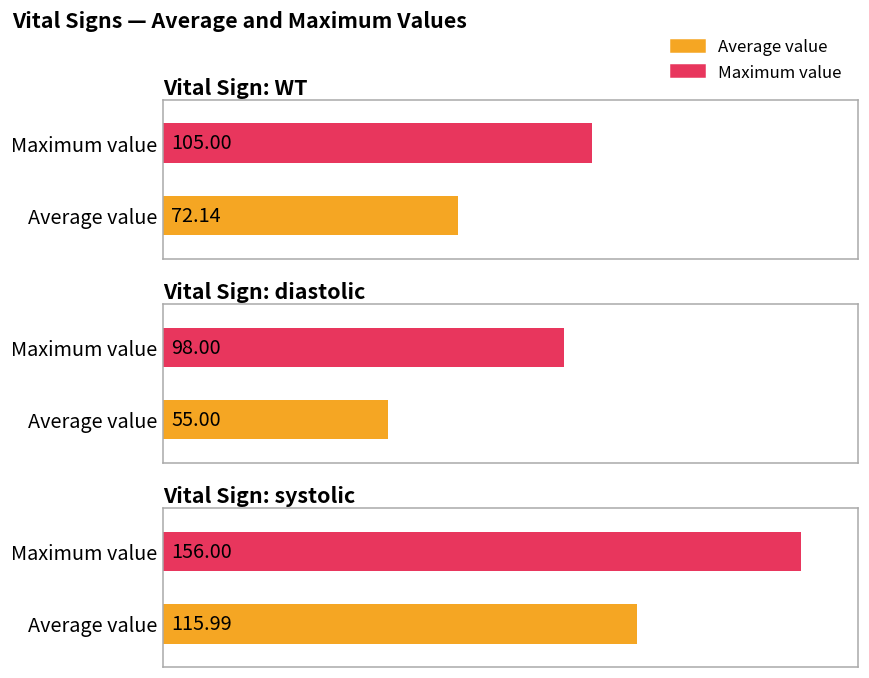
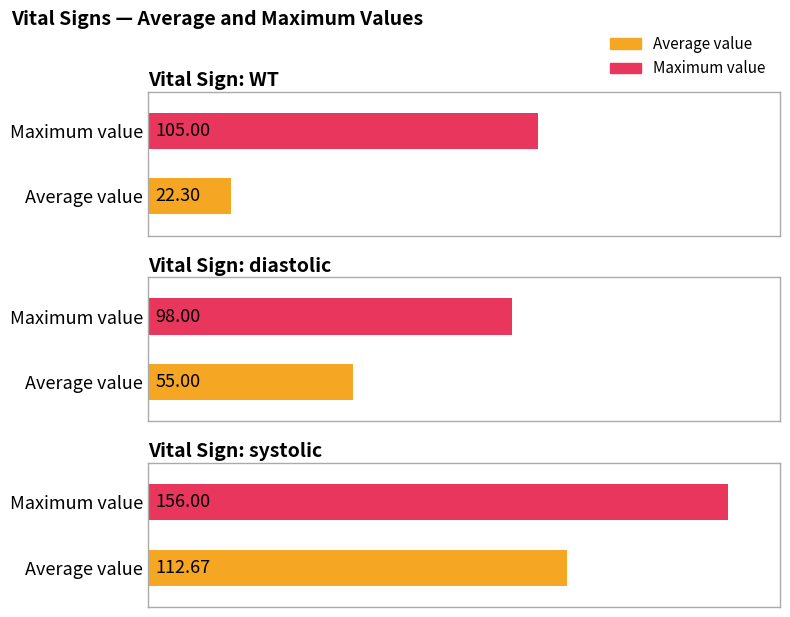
  {
    "Vital Sign: WT": {
      "Maximum value": 105.00,
-     "Average value": 72.14
+     "Average value": 22.30
    },
    "Vital Sign: diastolic": {
      "Maximum value": 98.00,
      "Average value": 55.00
    },
    "Vital Sign: systolic": {
      "Maximum value": 156.00,
-     "Average value": 115.99
+     "Average value": 112.67
    }
  }
